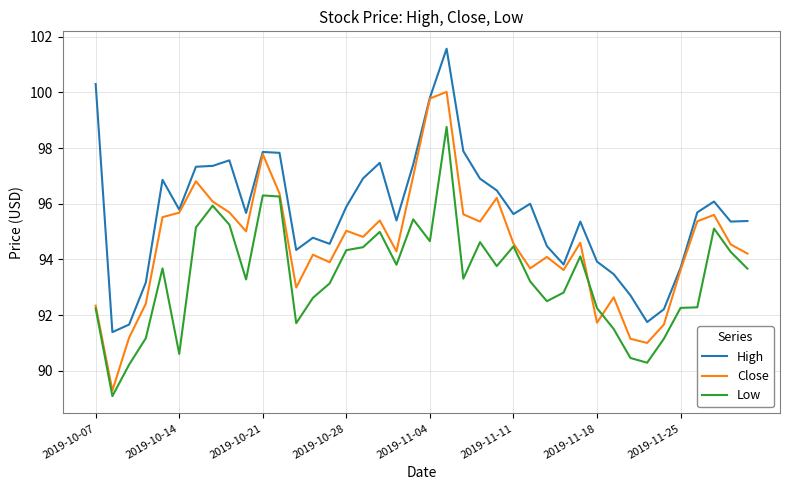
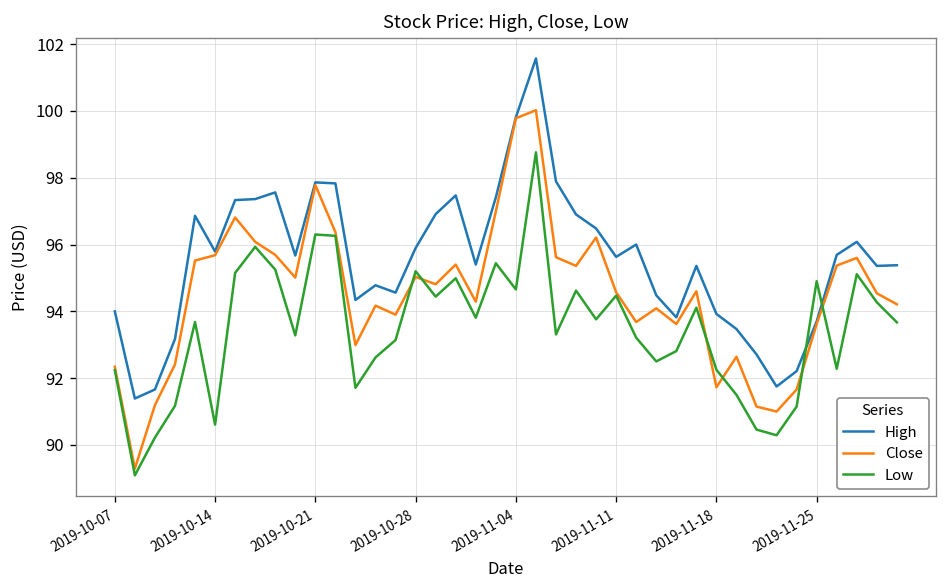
  {
    "High": {
-     "2019-10-07": 100.3,
+     "2019-10-07": 94.0,
      "2019-10-14": 95.8,
      "2019-10-28": 95.9,
      "2019-11-11": 95.6,
      "2019-11-18": 93.9
    },
    "Close": {
      "2019-10-07": 92.3,
      "2019-10-14": 95.7,
      "2019-10-28": 95.0,
      "2019-11-11": 94.6,
      "2019-11-18": 91.7
    },
    "Low": {
      "2019-10-07": 92.2,
      "2019-10-14": 90.6,
      "2019-10-21": 96.3,
-     "2019-10-28": 94.3,
+     "2019-10-28": 95.2,
      "2019-11-04": 94.7,
      "2019-11-11": 94.5,
      "2019-11-18": 92.3,
-     "2019-11-25": 92.3
+     "2019-11-25": 94.9
    }
  }
